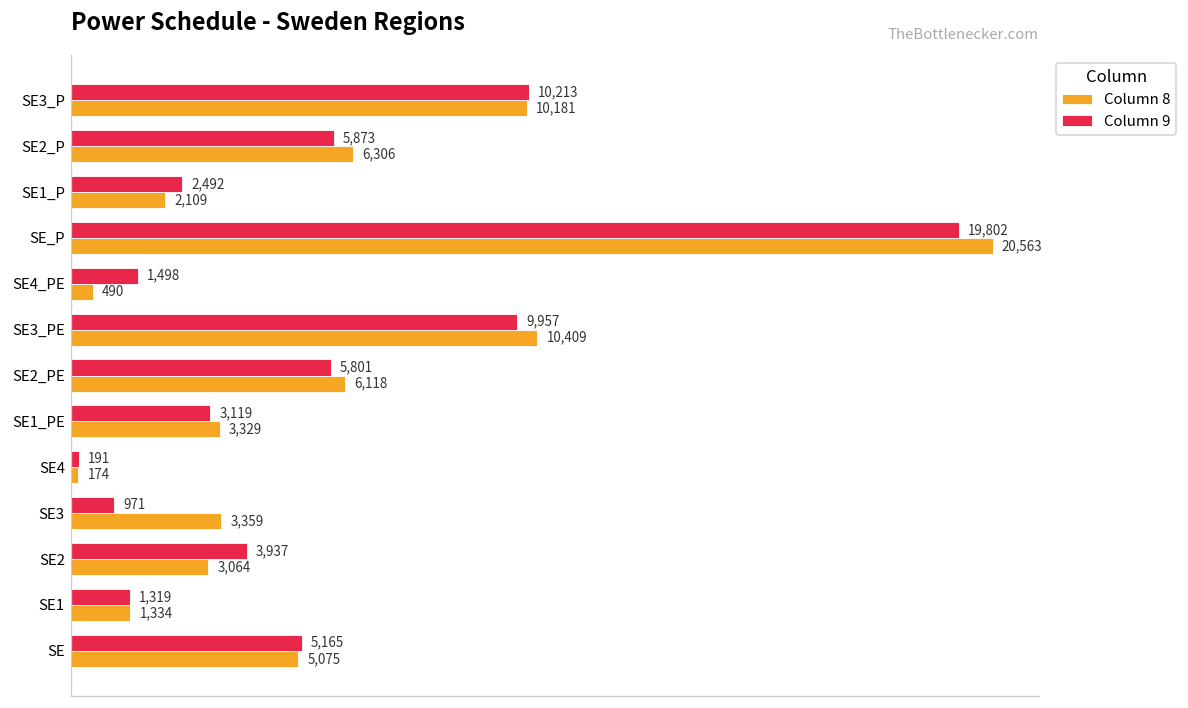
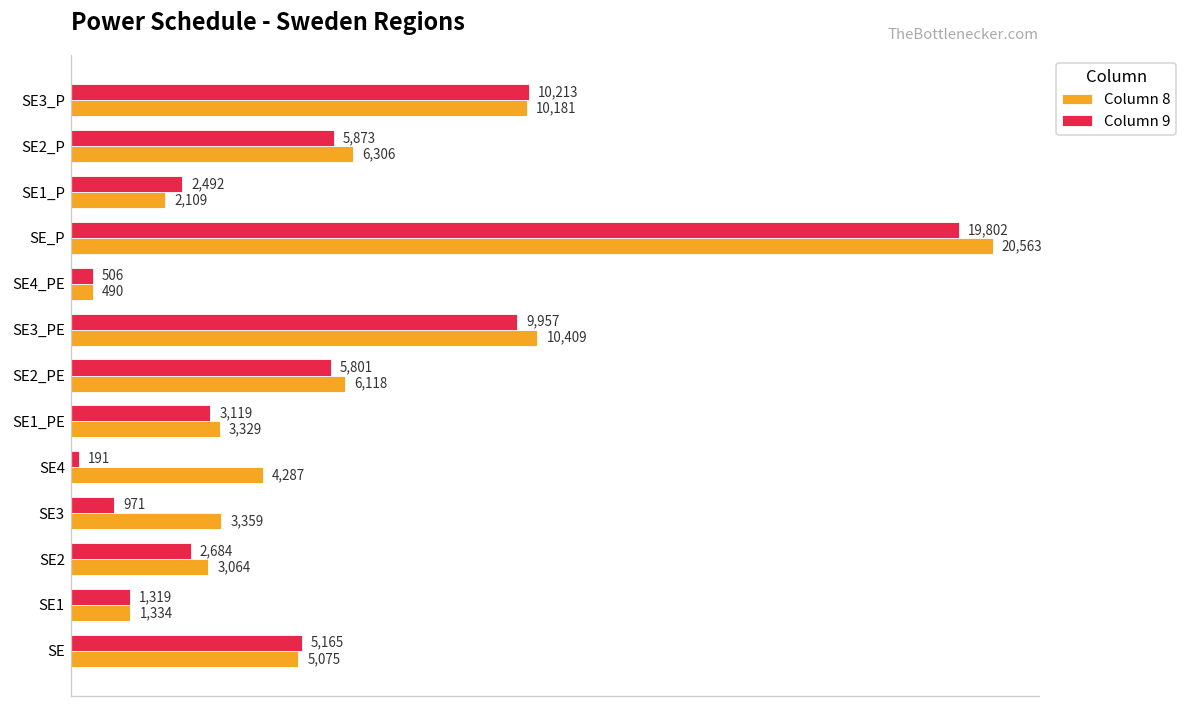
  {
    "Column 8": {
      "SE3_P": "10,181",
      "SE2_P": "6,306",
      "SE1_P": "2,109",
      "SE_P": "20,563",
      "SE4_PE": "490",
      "SE3_PE": "10,409",
      "SE2_PE": "6,118",
      "SE1_PE": "3,329",
-     "SE4": "174",
+     "SE4": "4,287",
      "SE3": "3,359",
      "SE2": "3,064",
      "SE1": "1,334",
      "SE": "5,075"
    },
    "Column 9": {
      "SE3_P": "10,213",
      "SE2_P": "5,873",
      "SE1_P": "2,492",
      "SE_P": "19,802",
-     "SE4_PE": "1,498",
+     "SE4_PE": "506",
      "SE3_PE": "9,957",
      "SE2_PE": "5,801",
      "SE1_PE": "3,119",
      "SE4": "191",
      "SE3": "971",
-     "SE2": "3,937",
+     "SE2": "2,684",
      "SE1": "1,319",
      "SE": "5,165"
    }
  }
